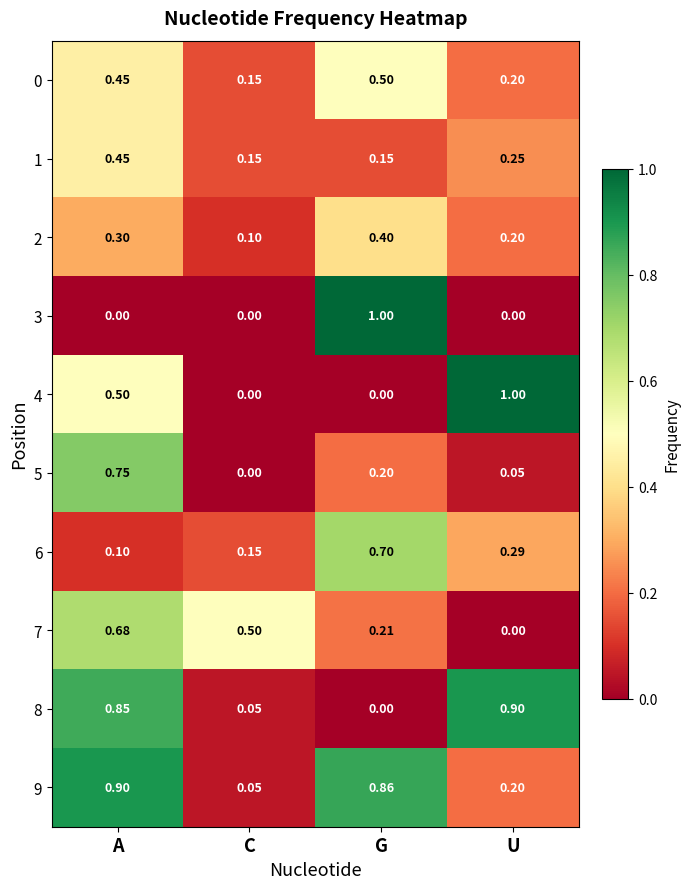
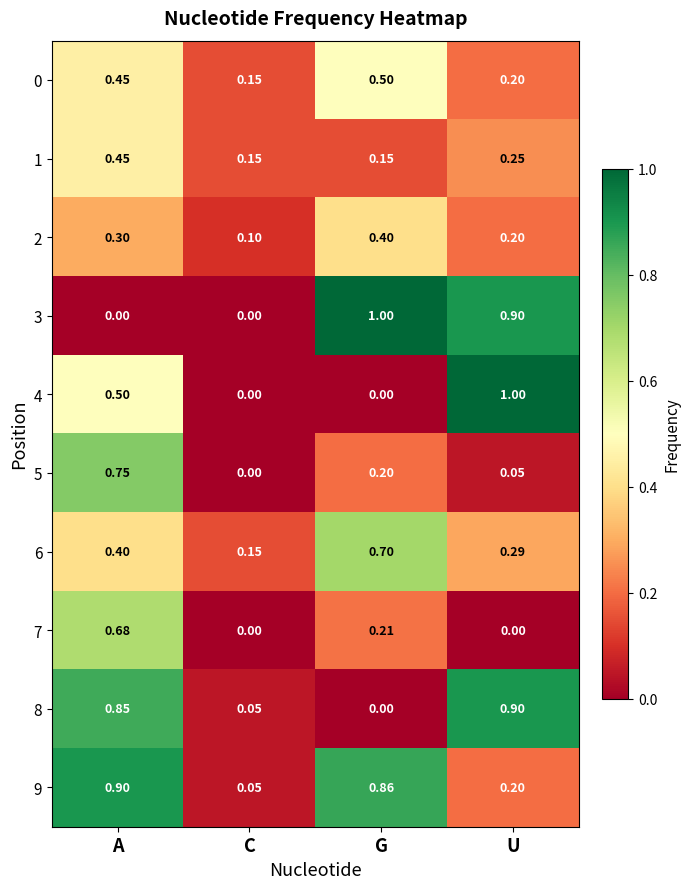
  {
    "0": {
      "A": 0.45,
      "C": 0.15,
      "G": 0.50,
      "U": 0.20
    },
    "1": {
      "A": 0.45,
      "C": 0.15,
      "G": 0.15,
      "U": 0.25
    },
    "2": {
      "A": 0.30,
      "C": 0.10,
      "G": 0.40,
      "U": 0.20
    },
    "3": {
      "A": 0.00,
      "C": 0.00,
      "G": 1.00,
-     "U": 0.00
+     "U": 0.90
    },
    "4": {
      "A": 0.50,
      "C": 0.00,
      "G": 0.00,
      "U": 1.00
    },
    "5": {
      "A": 0.75,
      "C": 0.00,
      "G": 0.20,
      "U": 0.05
    },
    "6": {
-     "A": 0.10,
+     "A": 0.40,
      "C": 0.15,
      "G": 0.70,
      "U": 0.29
    },
    "7": {
      "A": 0.68,
-     "C": 0.50,
+     "C": 0.00,
      "G": 0.21,
      "U": 0.00
    },
    "8": {
      "A": 0.85,
      "C": 0.05,
      "G": 0.00,
      "U": 0.90
    },
    "9": {
      "A": 0.90,
      "C": 0.05,
      "G": 0.86,
      "U": 0.20
    }
  }
